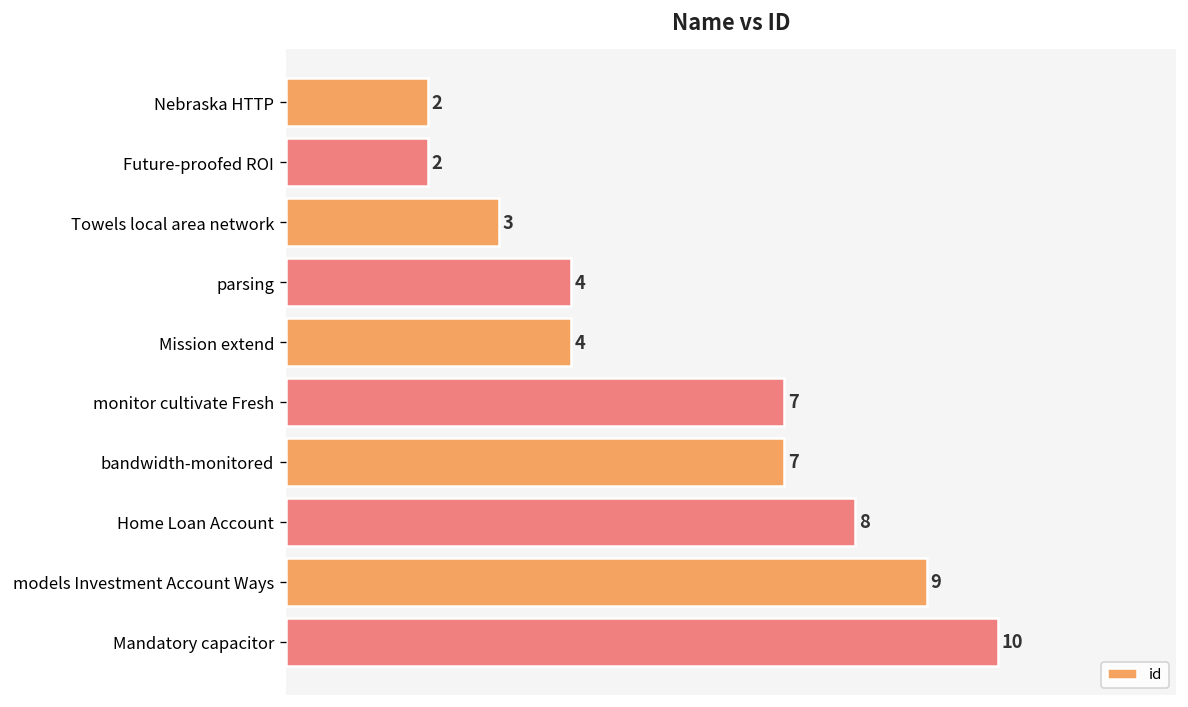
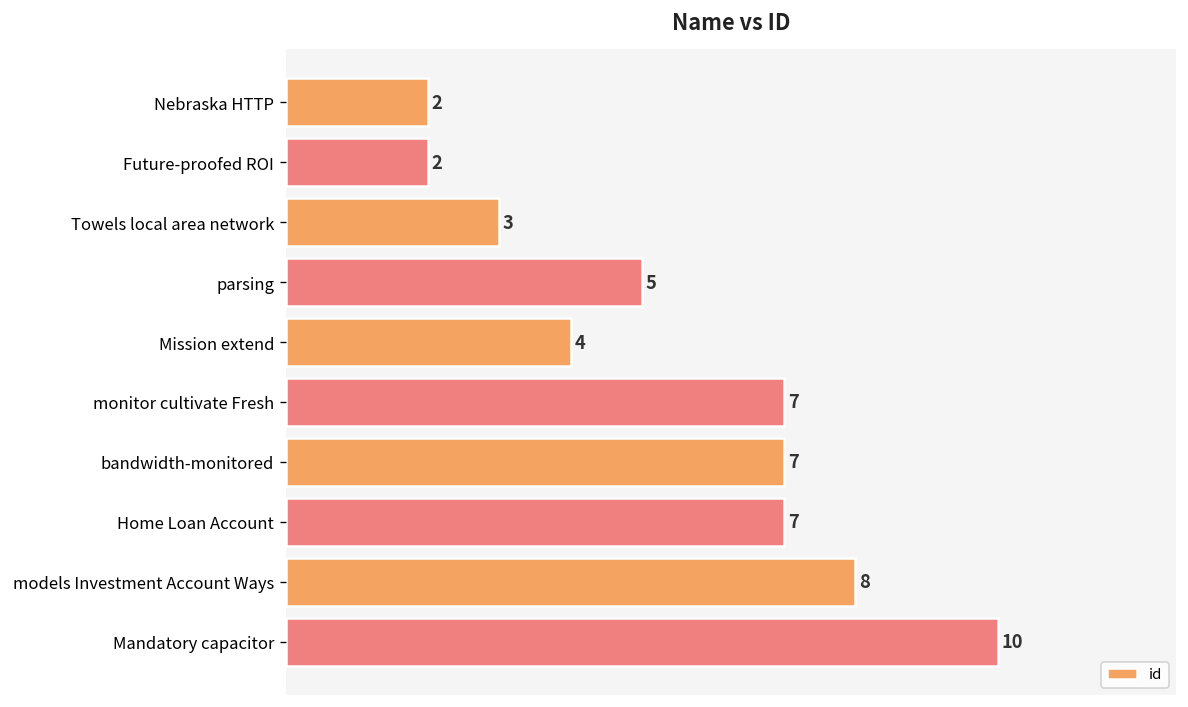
  {
    "Nebraska HTTP": 2,
    "Future-proofed ROI": 2,
    "Towels local area network": 3,
-   "parsing": 4,
+   "parsing": 5,
    "Mission extend": 4,
    "monitor cultivate Fresh": 7,
    "bandwidth-monitored": 7,
-   "Home Loan Account": 8,
-   "models Investment Account Ways": 9,
+   "Home Loan Account": 7,
+   "models Investment Account Ways": 8,
    "Mandatory capacitor": 10
  }
